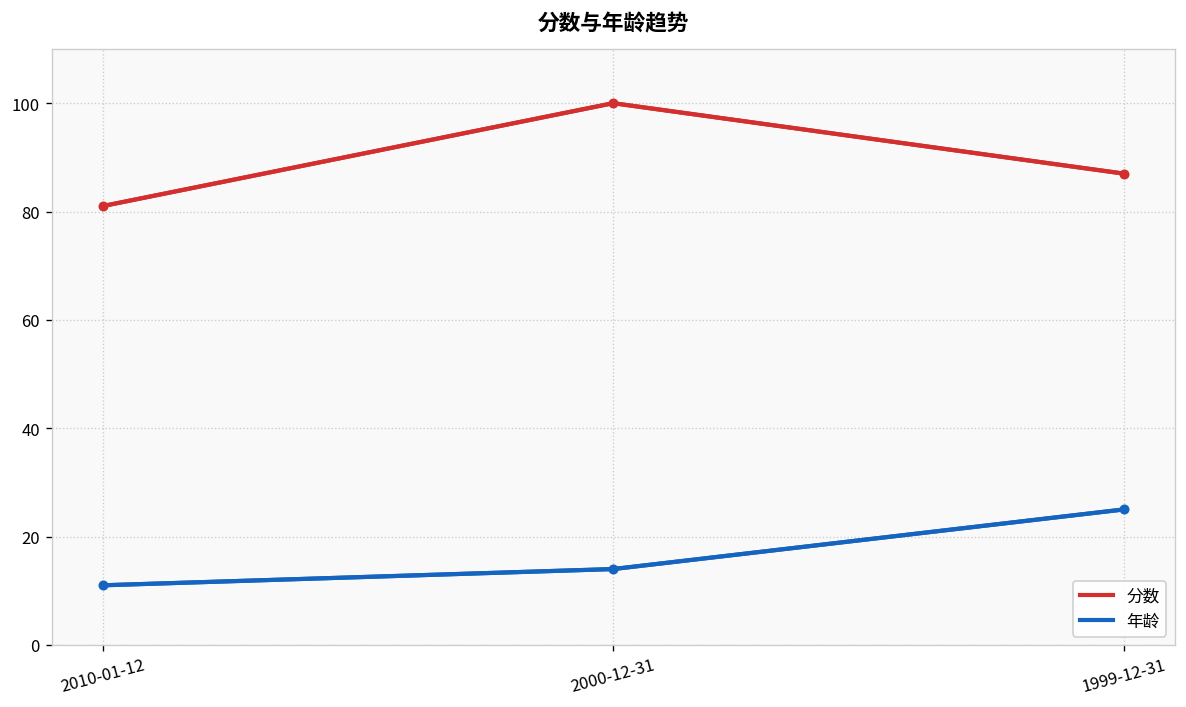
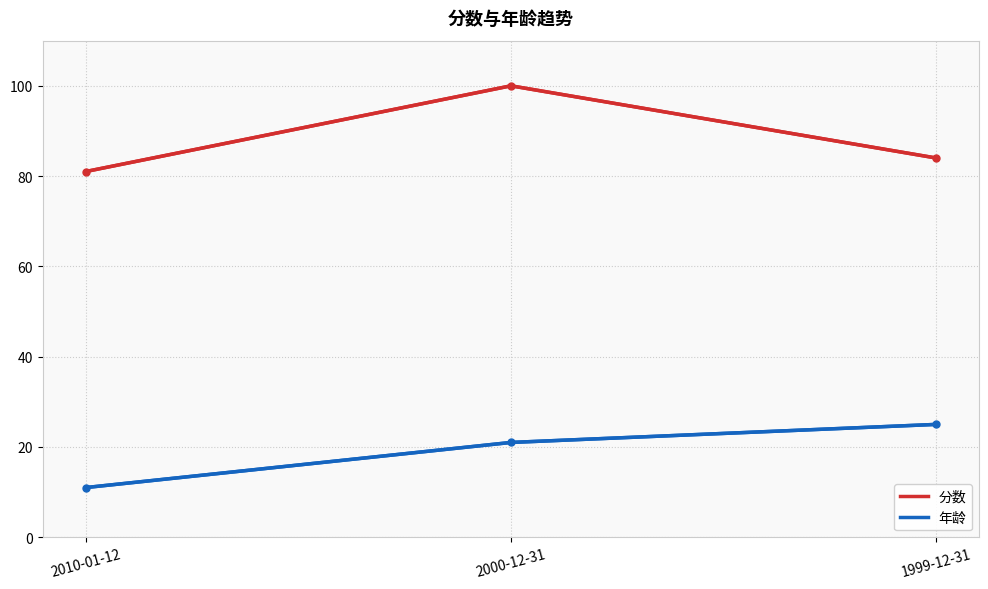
  {
    "分数": {
      "2010-01-12": 81,
      "2000-12-31": 100,
-     "1999-12-31": 87
+     "1999-12-31": 84
    },
    "年龄": {
      "2010-01-12": 11,
-     "2000-12-31": 14,
+     "2000-12-31": 21,
      "1999-12-31": 25
    }
  }
